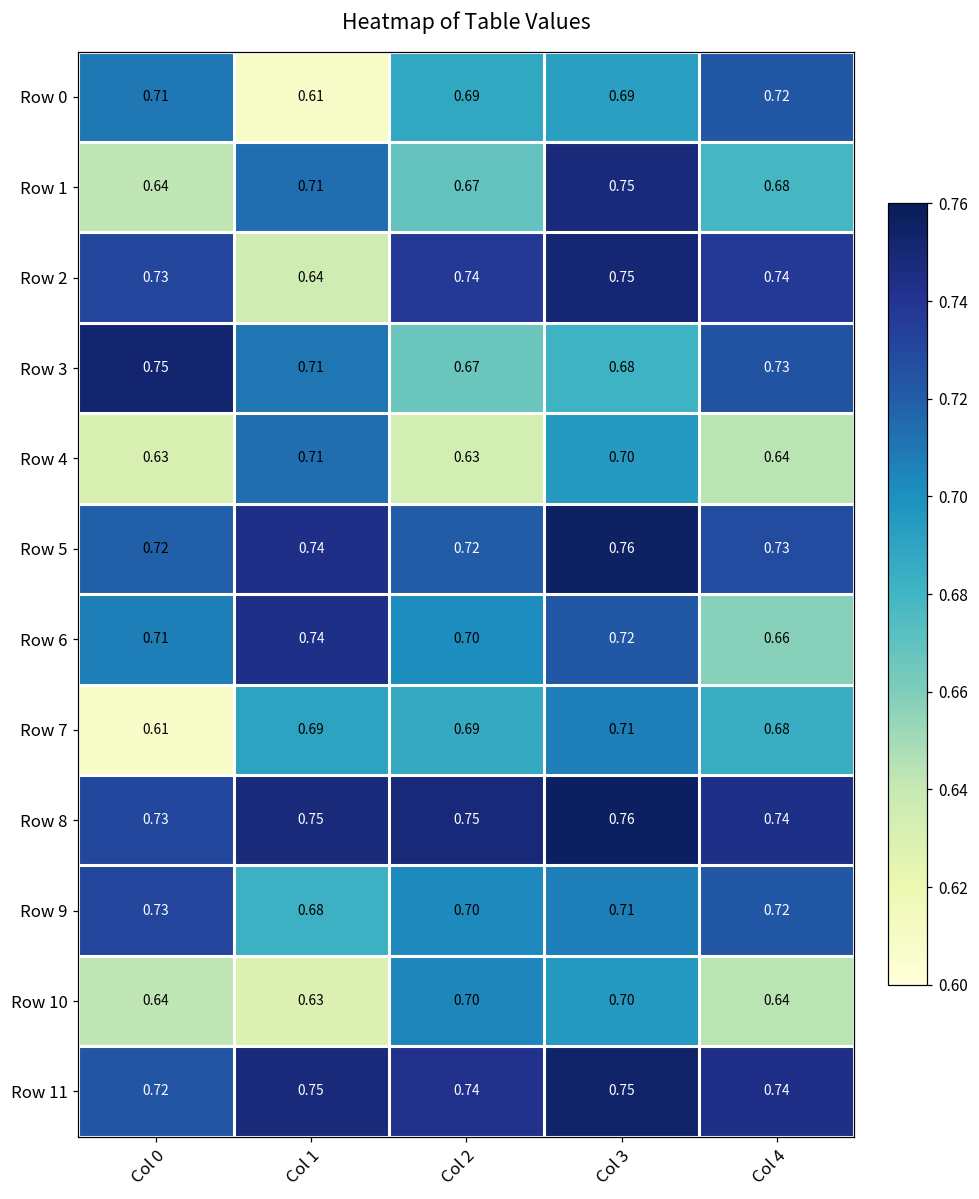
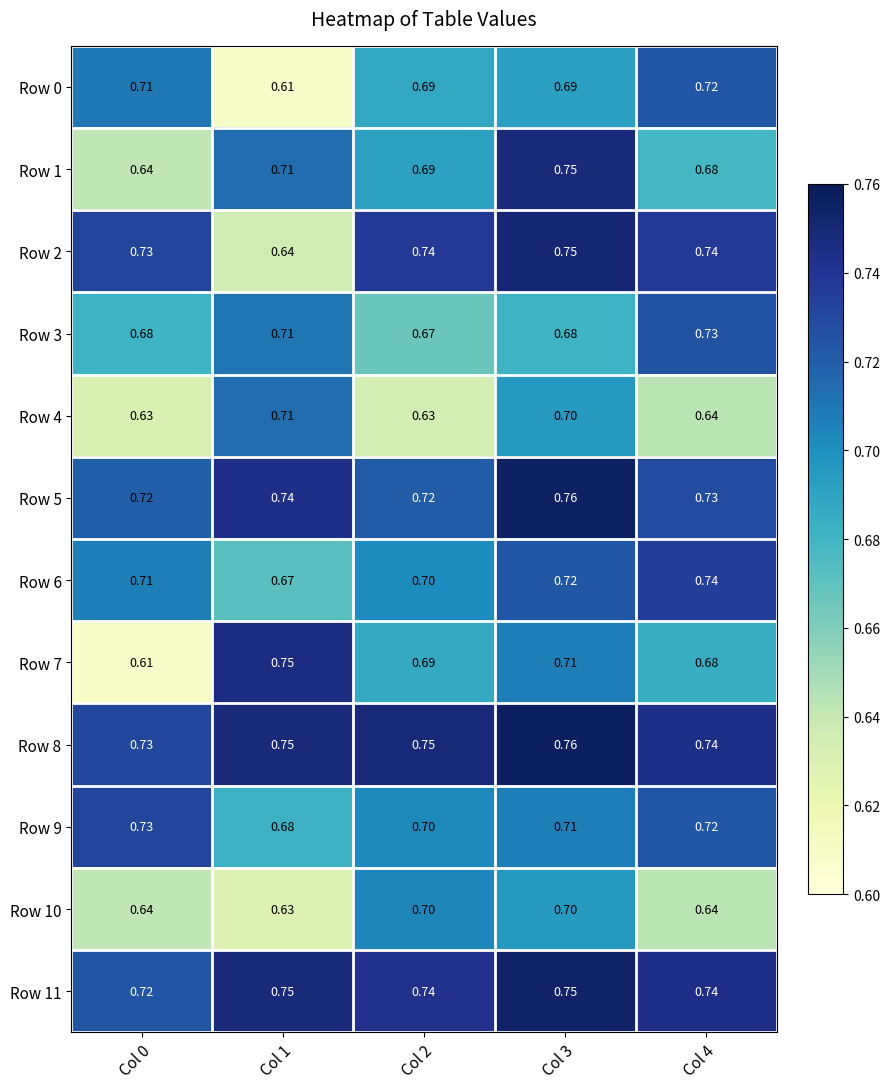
  {
    "Row 0": {
      "Col 0": 0.71,
      "Col 1": 0.61,
      "Col 2": 0.69,
      "Col 3": 0.69,
      "Col 4": 0.72
    },
    "Row 1": {
      "Col 0": 0.64,
      "Col 1": 0.71,
-     "Col 2": 0.67,
+     "Col 2": 0.69,
      "Col 3": 0.75,
      "Col 4": 0.68
    },
    "Row 2": {
      "Col 0": 0.73,
      "Col 1": 0.64,
      "Col 2": 0.74,
      "Col 3": 0.75,
      "Col 4": 0.74
    },
    "Row 3": {
-     "Col 0": 0.75,
+     "Col 0": 0.68,
      "Col 1": 0.71,
      "Col 2": 0.67,
      "Col 3": 0.68,
      "Col 4": 0.73
    },
    "Row 4": {
      "Col 0": 0.63,
      "Col 1": 0.71,
      "Col 2": 0.63,
      "Col 3": 0.70,
      "Col 4": 0.64
    },
    "Row 5": {
      "Col 0": 0.72,
      "Col 1": 0.74,
      "Col 2": 0.72,
      "Col 3": 0.76,
      "Col 4": 0.73
    },
    "Row 6": {
      "Col 0": 0.71,
-     "Col 1": 0.74,
+     "Col 1": 0.67,
      "Col 2": 0.70,
      "Col 3": 0.72,
-     "Col 4": 0.66
+     "Col 4": 0.74
    },
    "Row 7": {
      "Col 0": 0.61,
-     "Col 1": 0.69,
+     "Col 1": 0.75,
      "Col 2": 0.69,
      "Col 3": 0.71,
      "Col 4": 0.68
    },
    "Row 8": {
      "Col 0": 0.73,
      "Col 1": 0.75,
      "Col 2": 0.75,
      "Col 3": 0.76,
      "Col 4": 0.74
    },
    "Row 9": {
      "Col 0": 0.73,
      "Col 1": 0.68,
      "Col 2": 0.70,
      "Col 3": 0.71,
      "Col 4": 0.72
    },
    "Row 10": {
      "Col 0": 0.64,
      "Col 1": 0.63,
      "Col 2": 0.70,
      "Col 3": 0.70,
      "Col 4": 0.64
    },
    "Row 11": {
      "Col 0": 0.72,
      "Col 1": 0.75,
      "Col 2": 0.74,
      "Col 3": 0.75,
      "Col 4": 0.74
    }
  }
